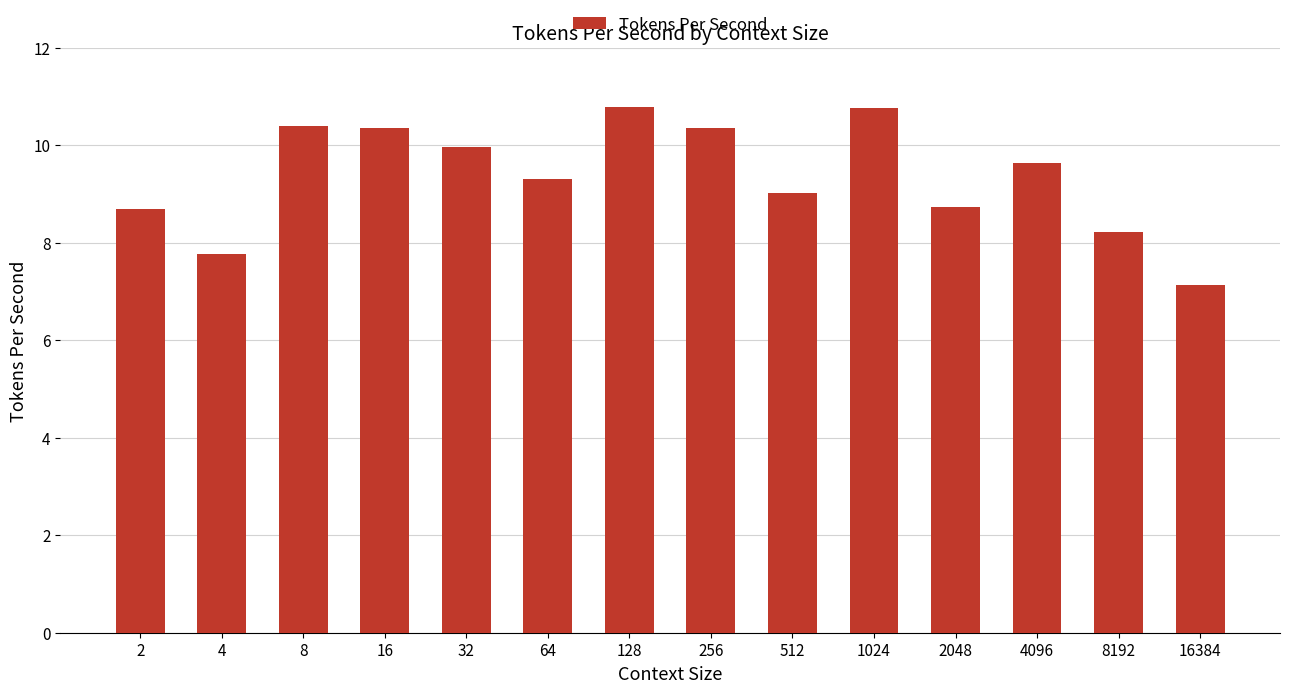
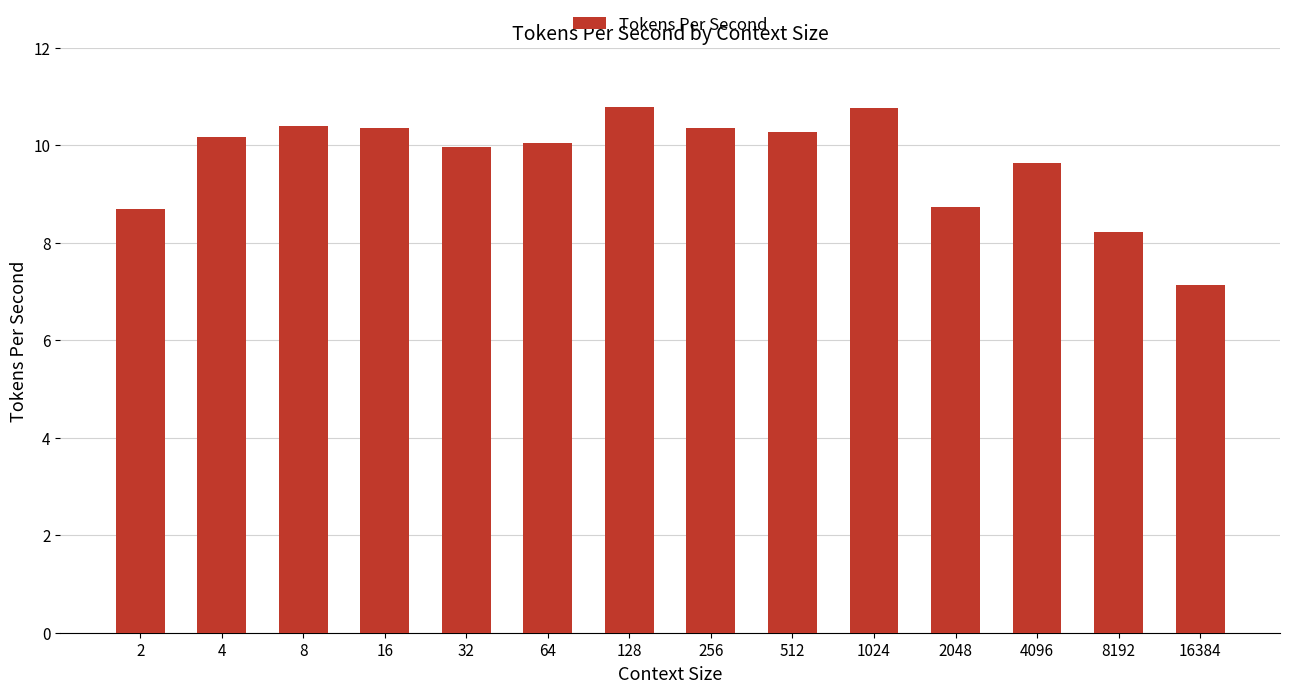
  {
    "2": 8.7,
-   "4": 7.8,
+   "4": 10.2,
    "8": 10.4,
    "16": 10.4,
    "32": 10.0,
-   "64": 9.3,
+   "64": 10.0,
    "128": 10.8,
    "256": 10.4,
-   "512": 9.0,
+   "512": 10.3,
    "1024": 10.8,
    "2048": 8.7,
    "4096": 9.6,
    "8192": 8.2,
    "16384": 7.1
  }
